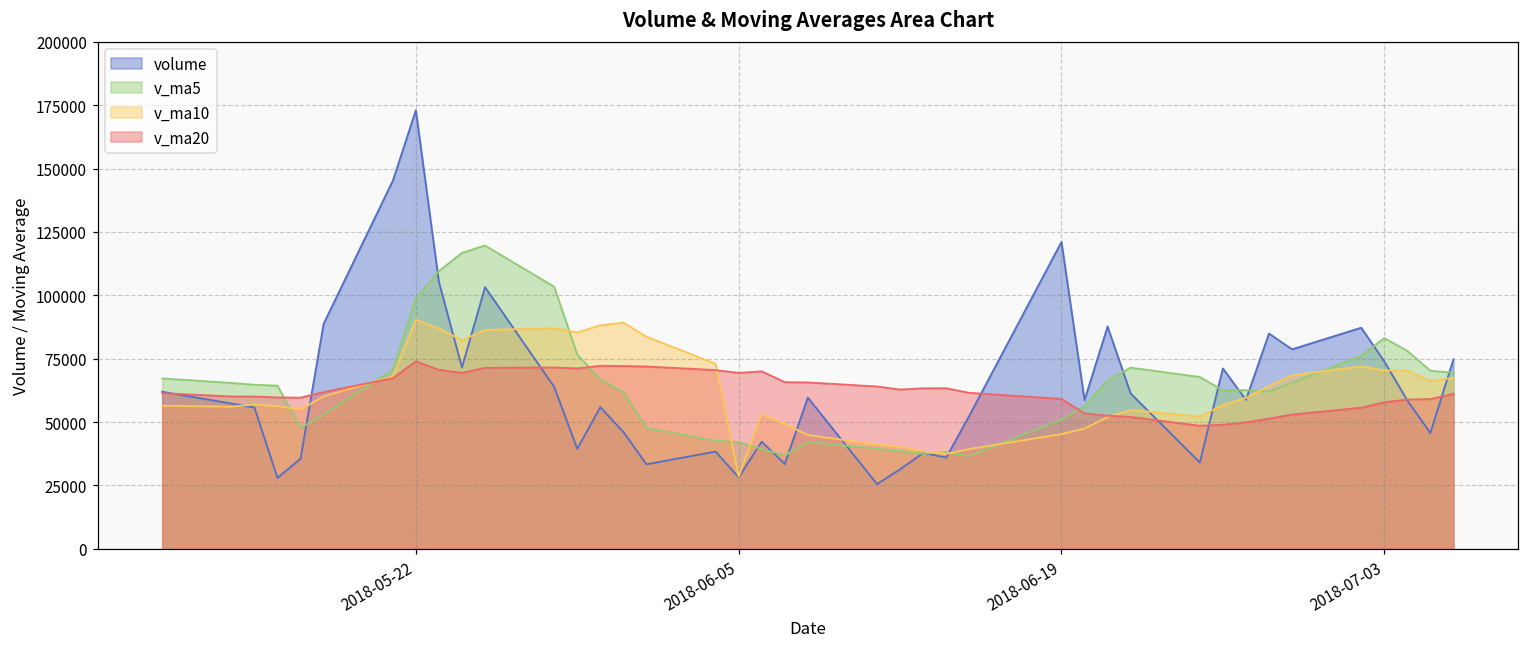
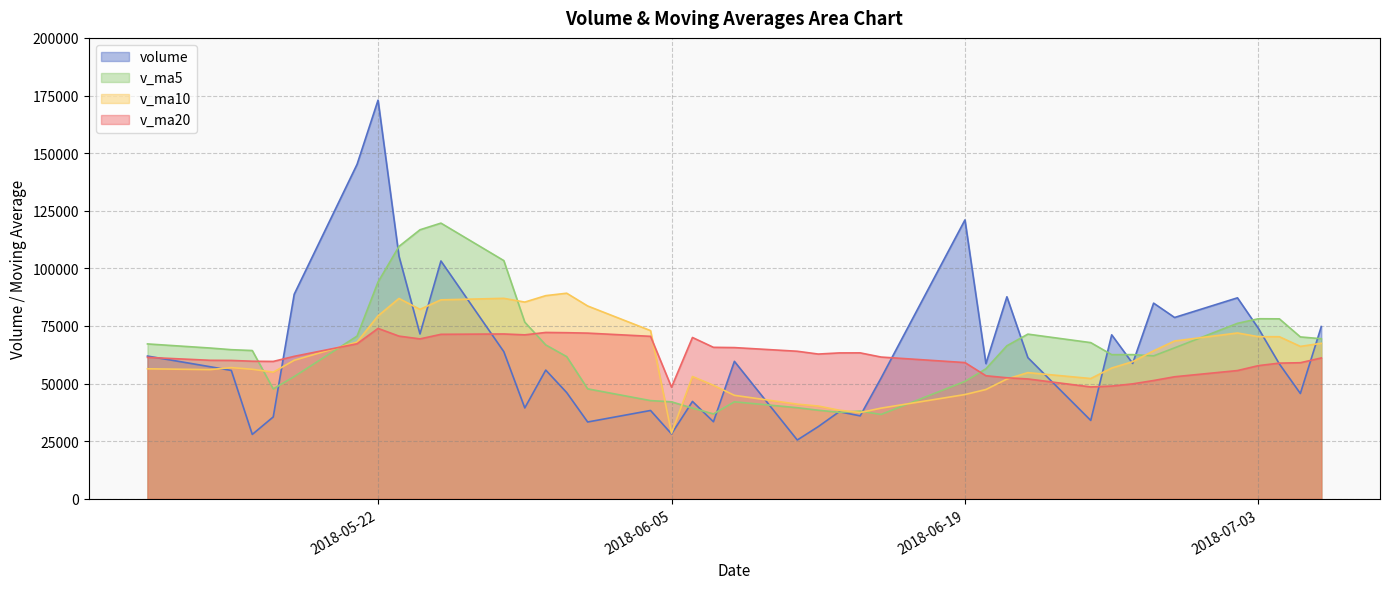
  {
    "volume": {
      "2018-05-22": 173000,
      "2018-06-19": 121000,
      "2018-07-03": 74000
    },
    "v_ma5": {
-     "2018-05-22": 99000,
+     "2018-05-22": 94000,
      "2018-06-05": 42000,
      "2018-06-19": 51000,
-     "2018-07-03": 83000
+     "2018-07-03": 78000
    },
    "v_ma10": {
-     "2018-05-22": 90000,
+     "2018-05-22": 79000,
      "2018-06-19": 45000,
      "2018-07-03": 70000
    },
    "v_ma20": {
      "2018-05-22": 74000,
-     "2018-06-05": 69000,
+     "2018-06-05": 48000,
      "2018-06-19": 59000,
      "2018-07-03": 58000
    }
  }
